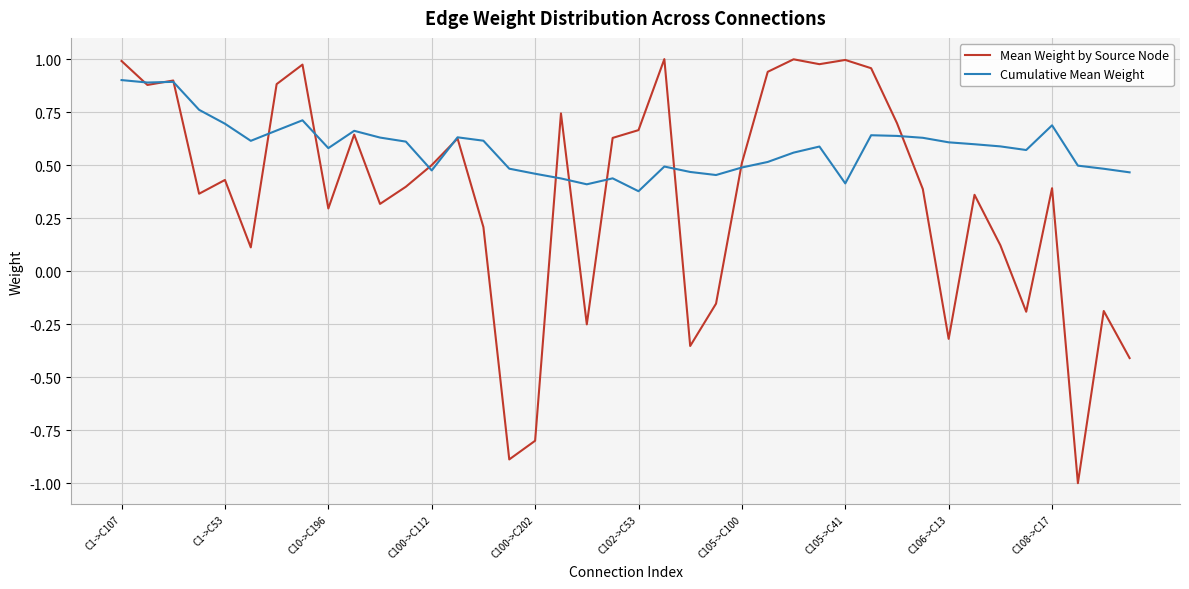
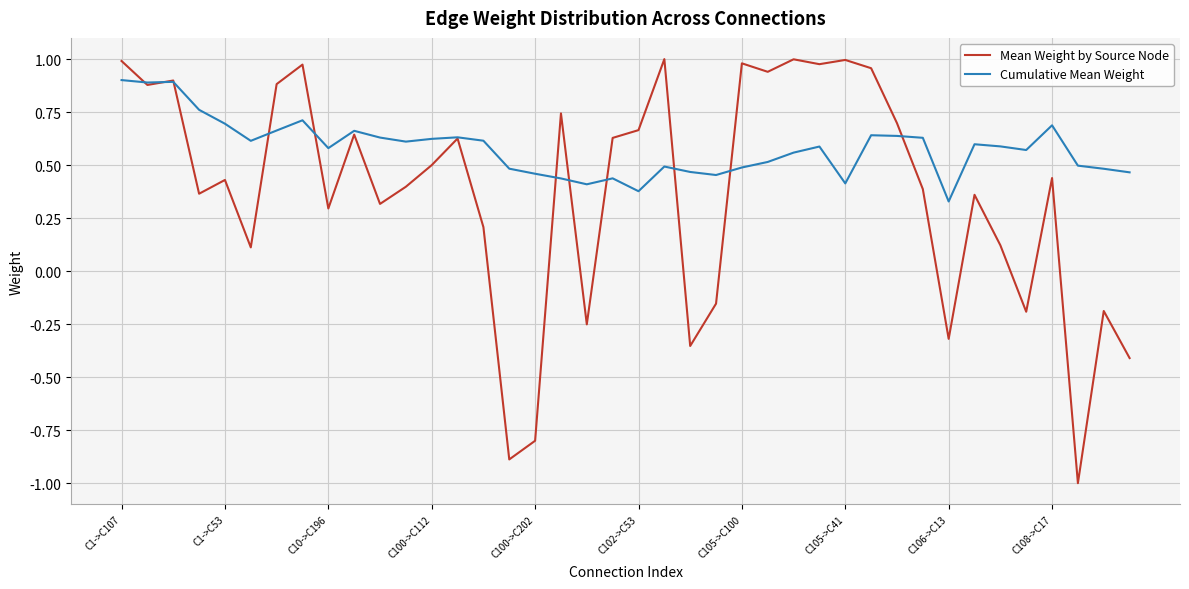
  {
    "Mean Weight by Source Node": {
      "C1->C107": 0.99,
      "C1->C53": 0.43,
      "C10->C196": 0.30,
      "C100->C112": 0.50,
      "C100->C202": -0.80,
      "C102->C53": 0.67,
-     "C105->C100": 0.51,
+     "C105->C100": 0.98,
      "C105->C41": 1.00,
      "C106->C13": -0.32,
-     "C108->C17": 0.39
+     "C108->C17": 0.44
    },
    "Cumulative Mean Weight": {
      "C1->C107": 0.90,
      "C1->C53": 0.70,
      "C10->C196": 0.58,
-     "C100->C112": 0.47,
+     "C100->C112": 0.62,
      "C100->C202": 0.46,
      "C102->C53": 0.38,
      "C105->C100": 0.49,
      "C105->C41": 0.41,
-     "C106->C13": 0.61,
+     "C106->C13": 0.33,
      "C108->C17": 0.69
    }
  }
